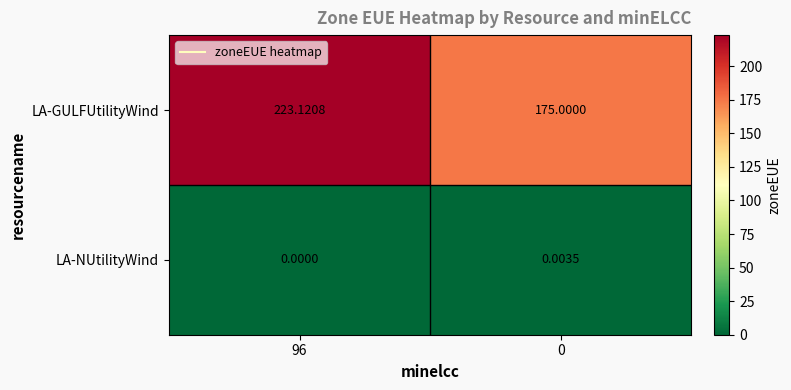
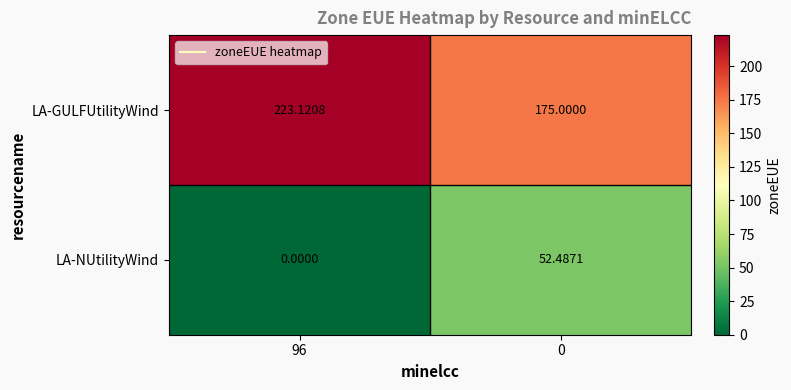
  {
    "LA-GULFUtilityWind": {
      "96": 223.1208,
      "0": 175.0000
    },
    "LA-NUtilityWind": {
      "96": 0.0000,
-     "0": 0.0035
+     "0": 52.4871
    }
  }
